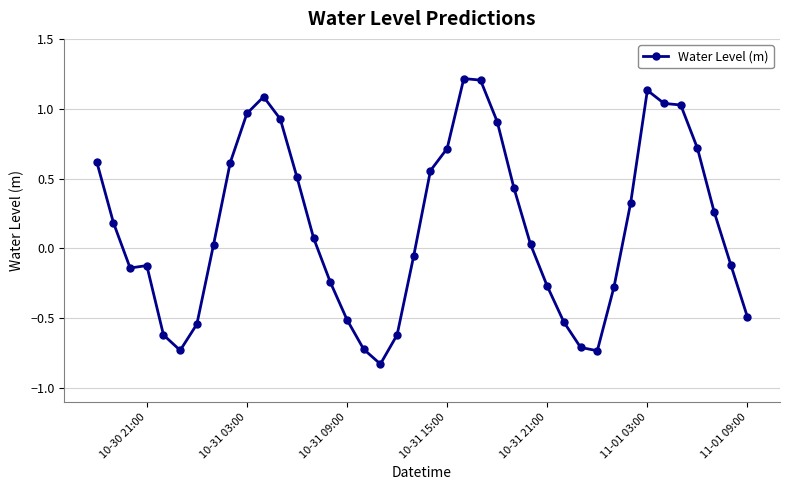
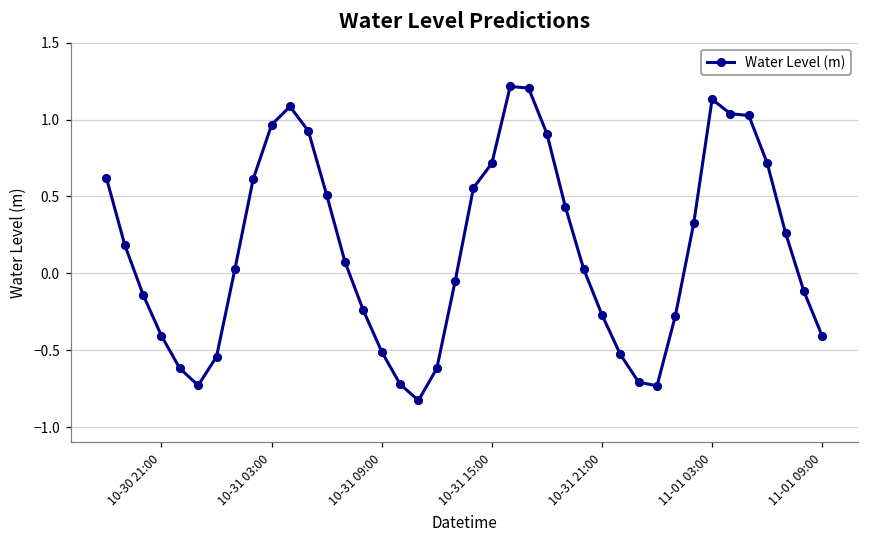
  {
-   "10-30 21:00": -0.12,
+   "10-30 21:00": -0.41,
    "10-31 03:00": 0.97,
    "10-31 09:00": -0.51,
    "10-31 15:00": 0.72,
    "10-31 21:00": -0.27,
    "11-01 03:00": 1.13,
-   "11-01 09:00": -0.49
+   "11-01 09:00": -0.41
  }
